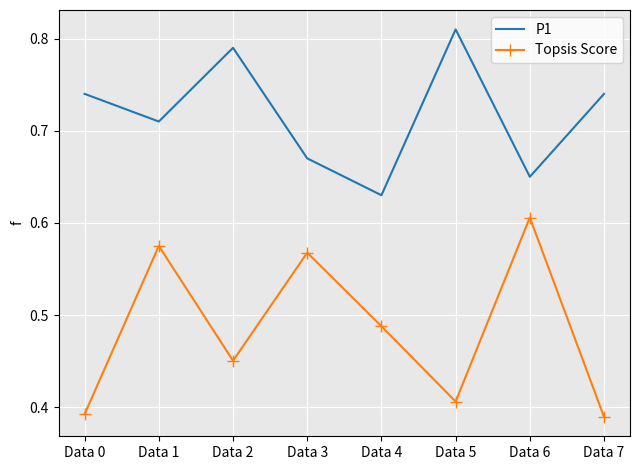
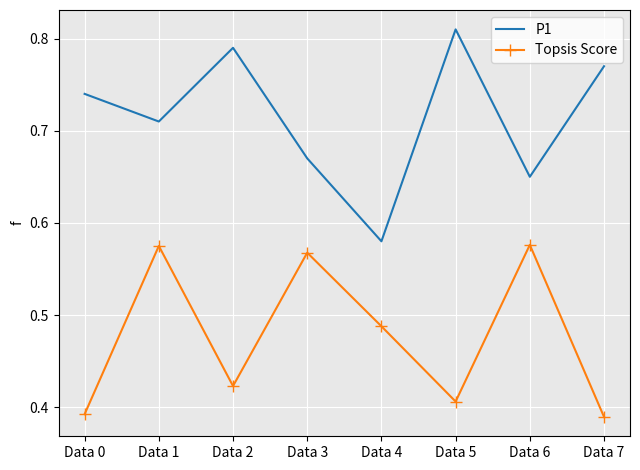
  {
    "P1": {
      "Data 0": 0.74,
      "Data 1": 0.71,
      "Data 2": 0.79,
      "Data 3": 0.67,
-     "Data 4": 0.63,
+     "Data 4": 0.58,
      "Data 5": 0.81,
      "Data 6": 0.65,
-     "Data 7": 0.74
+     "Data 7": 0.77
    },
    "Topsis Score": {
      "Data 0": 0.39,
      "Data 1": 0.57,
-     "Data 2": 0.45,
+     "Data 2": 0.42,
      "Data 3": 0.57,
      "Data 4": 0.49,
      "Data 5": 0.41,
-     "Data 6": 0.61,
+     "Data 6": 0.58,
      "Data 7": 0.39
    }
  }
